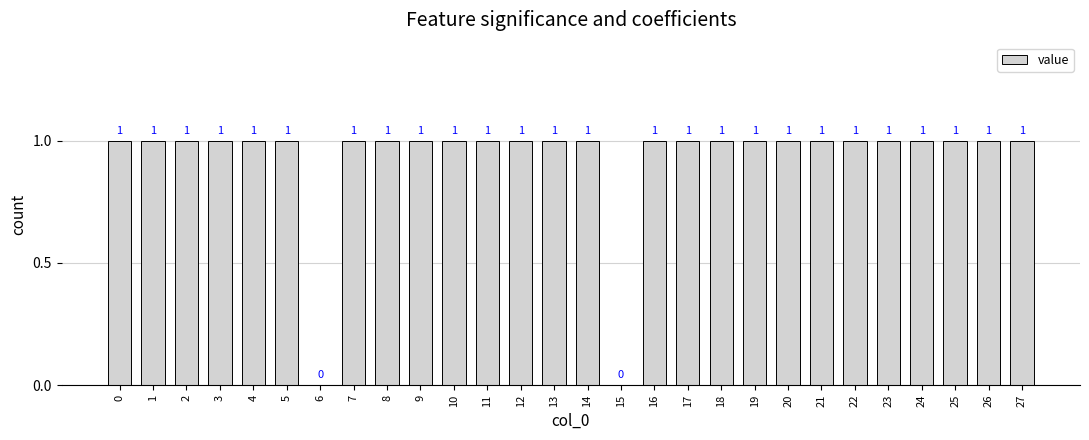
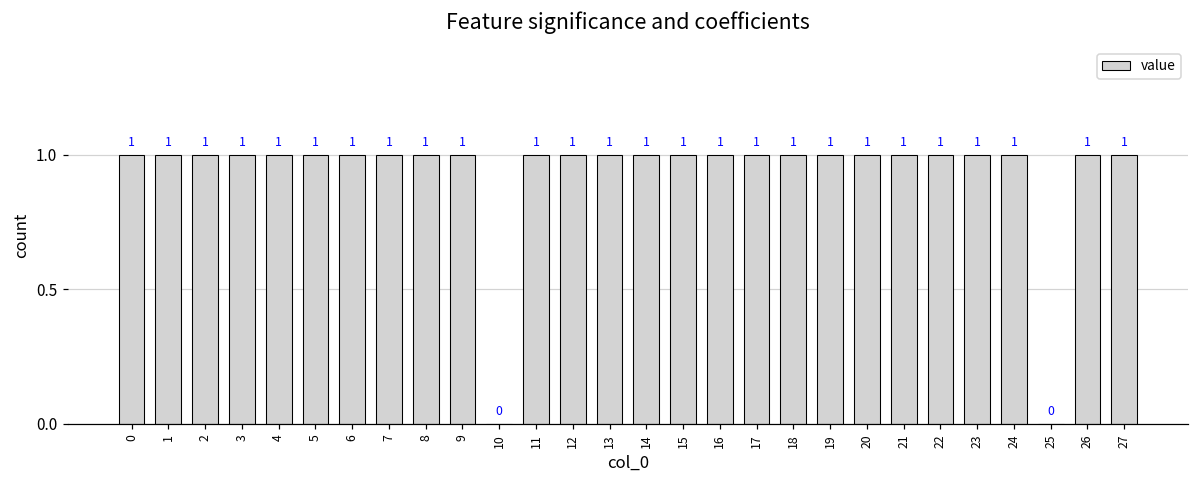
  {
    "0": 1,
    "1": 1,
    "2": 1,
    "3": 1,
    "4": 1,
    "5": 1,
-   "6": 0,
+   "6": 1,
    "7": 1,
    "8": 1,
    "9": 1,
-   "10": 1,
+   "10": 0,
    "11": 1,
    "12": 1,
    "13": 1,
    "14": 1,
-   "15": 0,
+   "15": 1,
    "16": 1,
    "17": 1,
    "18": 1,
    "19": 1,
    "20": 1,
    "21": 1,
    "22": 1,
    "23": 1,
    "24": 1,
-   "25": 1,
+   "25": 0,
    "26": 1,
    "27": 1
  }
